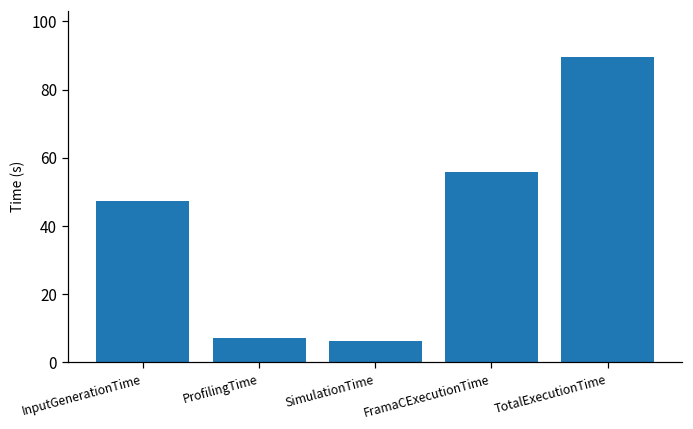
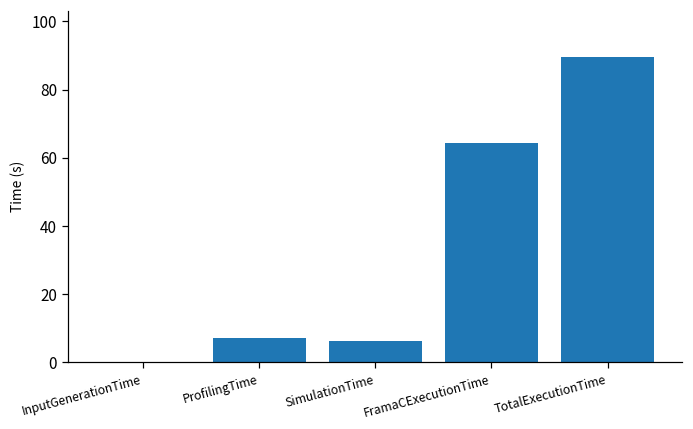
  {
-   "InputGenerationTime": 47,
+   "InputGenerationTime": 0,
    "ProfilingTime": 7,
    "SimulationTime": 6,
-   "FramaCExecutionTime": 56,
+   "FramaCExecutionTime": 64,
    "TotalExecutionTime": 90
  }
